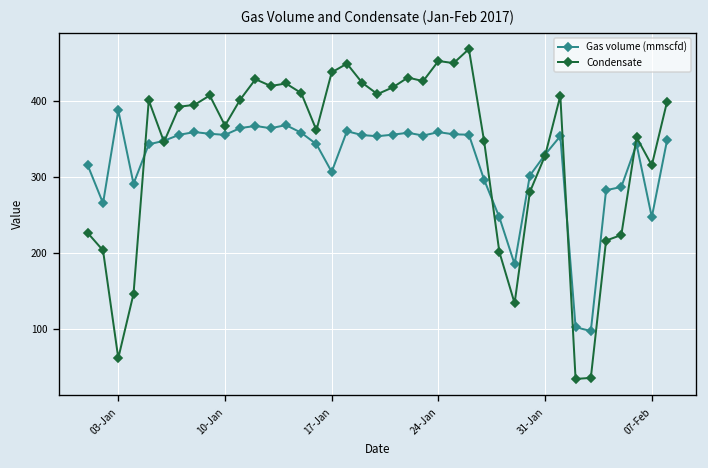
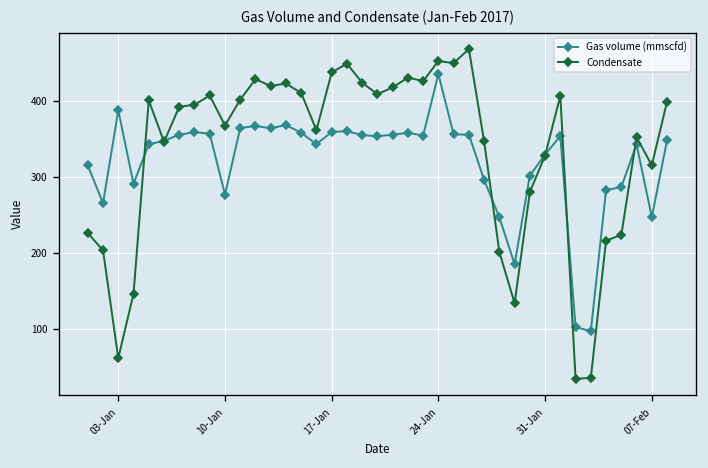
  {
    "Gas volume (mmscfd)": {
      "03-Jan": 390,
-     "10-Jan": 360,
-     "17-Jan": 310,
-     "24-Jan": 360,
+     "10-Jan": 280,
+     "17-Jan": 360,
+     "24-Jan": 440,
      "07-Feb": 250
    },
    "Condensate": {
      "03-Jan": 60,
      "10-Jan": 370,
      "17-Jan": 440,
      "24-Jan": 450,
      "07-Feb": 320
    }
  }
